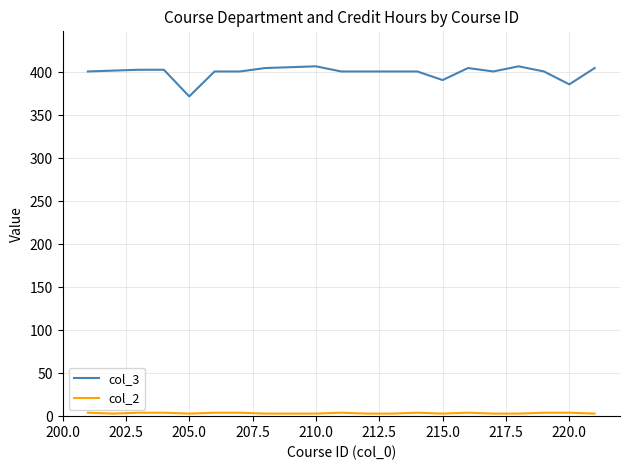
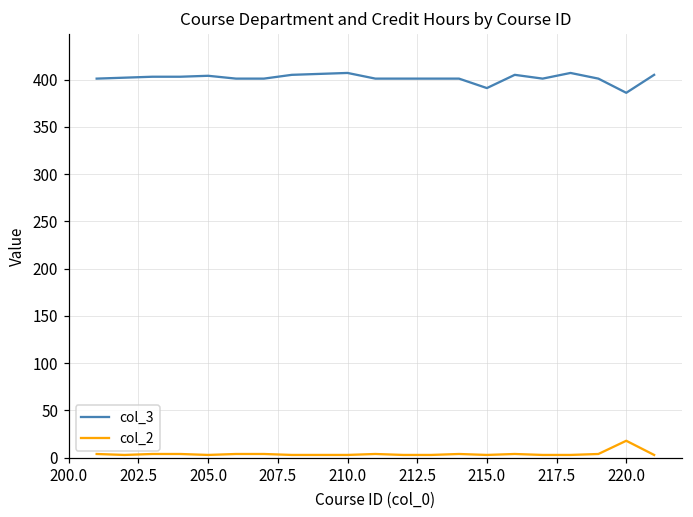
  {
    "col_3": {
-     "205.0": 370,
+     "205.0": 400,
      "210.0": 410,
      "215.0": 390,
      "220.0": 390
    },
    "col_2": {
      "205.0": 0,
      "210.0": 0,
      "215.0": 0,
-     "220.0": 0
+     "220.0": 20
    }
  }
